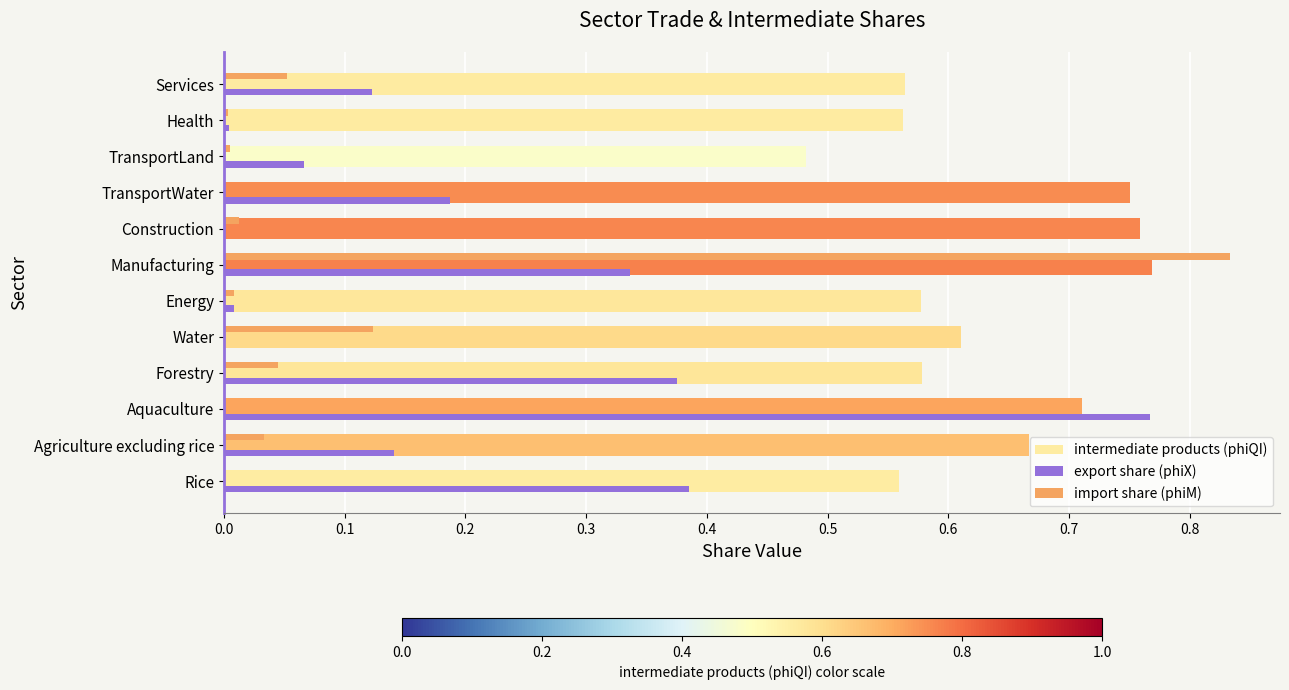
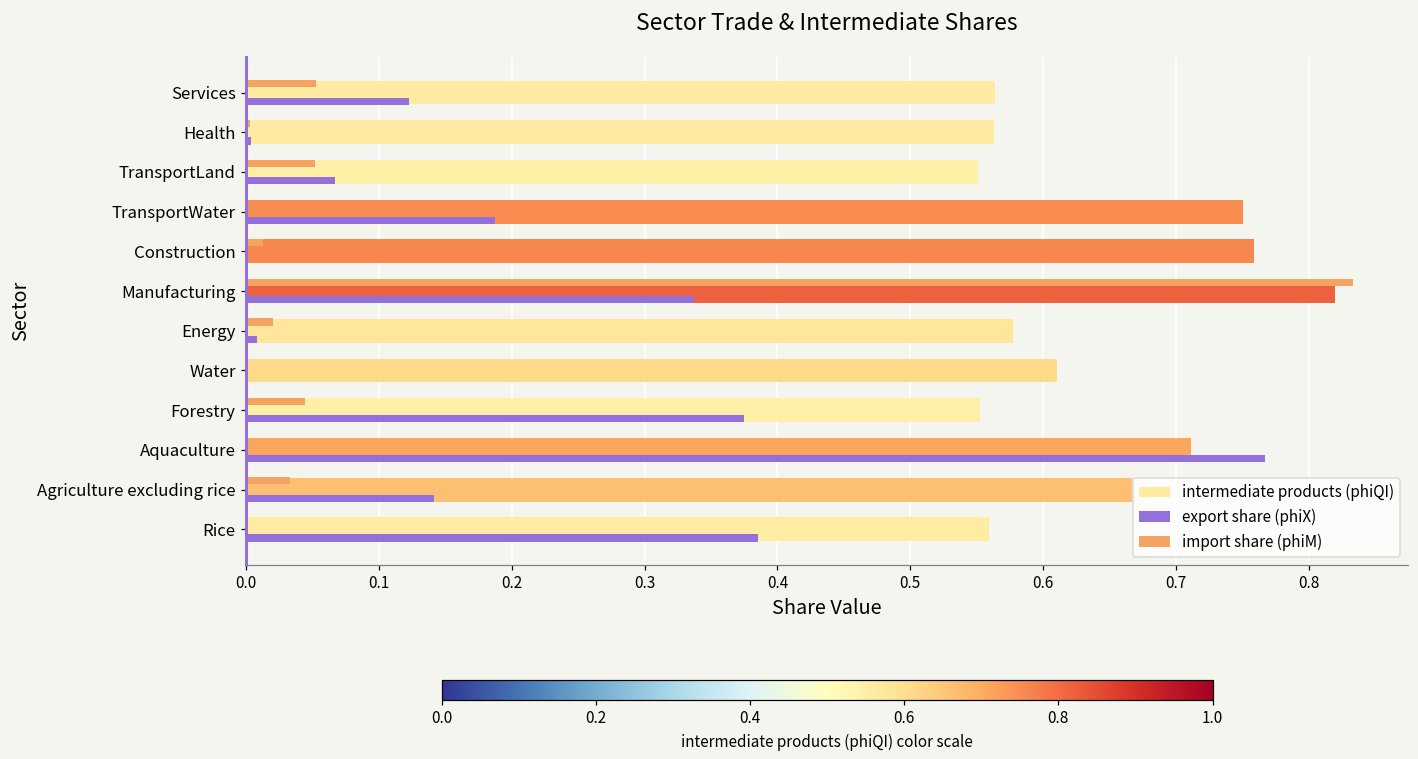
  {
    "intermediate products (phiQI)": {
      "Services": 0.564,
      "Health": 0.563,
-     "TransportLand": 0.483,
+     "TransportLand": 0.551,
      "TransportWater": 0.751,
      "Construction": 0.759,
-     "Manufacturing": 0.768,
+     "Manufacturing": 0.820,
      "Energy": 0.578,
      "Water": 0.611,
-     "Forestry": 0.579,
+     "Forestry": 0.553,
      "Aquaculture": 0.711,
      "Agriculture excluding rice": 0.667,
      "Rice": 0.559
    },
    "export share (phiX)": {
      "Aquaculture": 0.767
    },
    "import share (phiM)": {
-     "TransportLand": 0.005,
+     "TransportLand": 0.051,
      "Manufacturing": 0.833,
-     "Energy": 0.009,
-     "Water": 0.123
+     "Energy": 0.020,
+     "Water": 0.000
    }
  }
